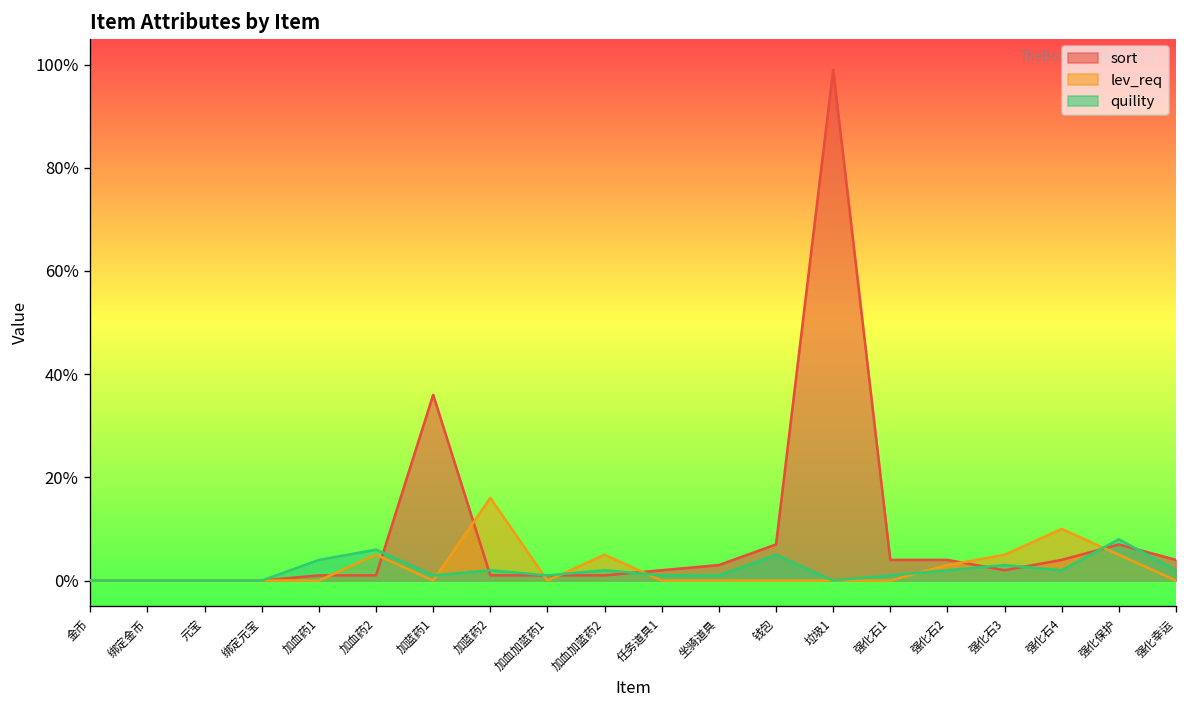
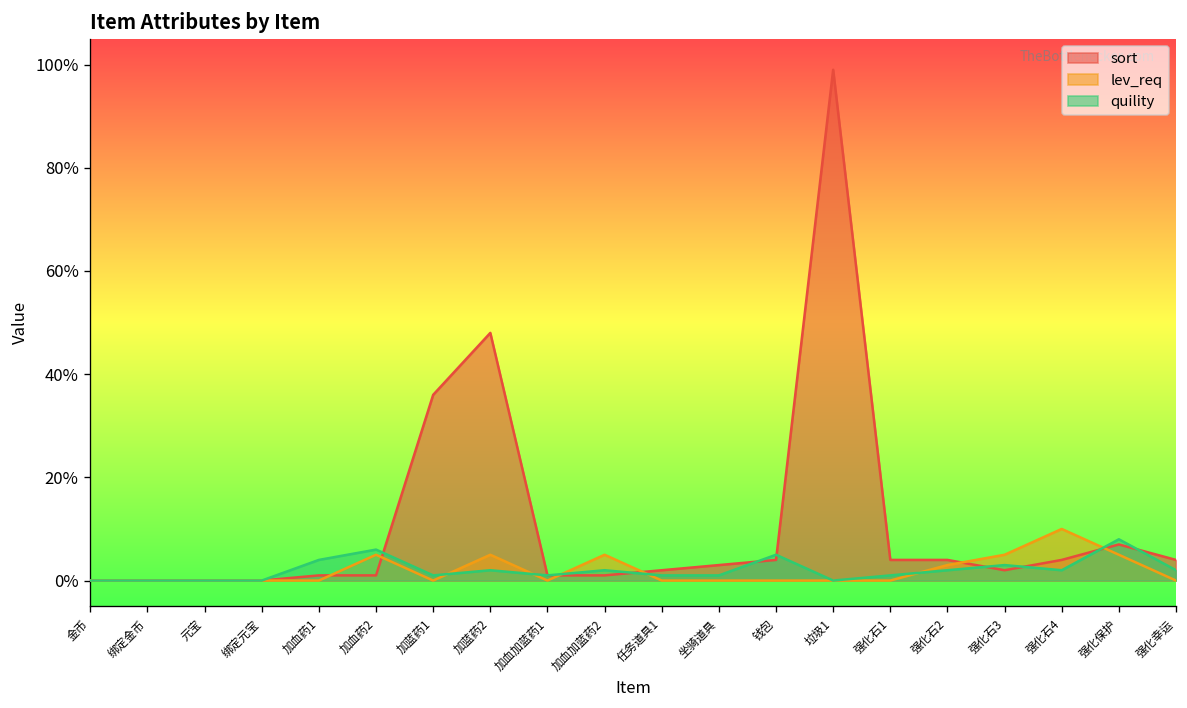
  {
    "sort": {
      "加血药1": "1%",
      "加血药2": "1%",
      "加蓝药1": "36%",
-     "加蓝药2": "1%",
+     "加蓝药2": "48%",
      "加血加蓝药2": "1%",
      "任务道具1": "2%",
      "坐骑道具": "3%",
-     "钱包": "7%",
+     "钱包": "4%",
      "垃圾1": "99%",
      "强化石1": "4%",
      "强化石2": "4%",
      "强化石3": "2%",
      "强化石4": "4%",
      "强化保护": "7%",
      "强化幸运": "4%"
    },
    "lev_req": {
      "加血药1": "0%",
      "加血药2": "5%",
      "加蓝药1": "0%",
-     "加蓝药2": "16%",
+     "加蓝药2": "5%",
      "加血加蓝药1": "0%",
      "加血加蓝药2": "5%",
      "任务道具1": "0%",
      "坐骑道具": "0%",
      "钱包": "0%",
      "强化石1": "0%",
      "强化石2": "3%",
      "强化石3": "5%",
      "强化石4": "10%",
      "强化保护": "5%",
      "强化幸运": "0%"
    },
    "quility": {
      "加血药1": "4%",
      "加血药2": "6%",
      "加蓝药1": "1%",
      "加蓝药2": "2%",
      "加血加蓝药2": "2%",
      "任务道具1": "1%",
      "坐骑道具": "1%",
      "钱包": "5%",
      "强化石1": "1%",
      "强化石2": "2%",
      "强化石3": "3%",
      "强化石4": "2%",
      "强化保护": "8%",
      "强化幸运": "2%"
    }
  }
